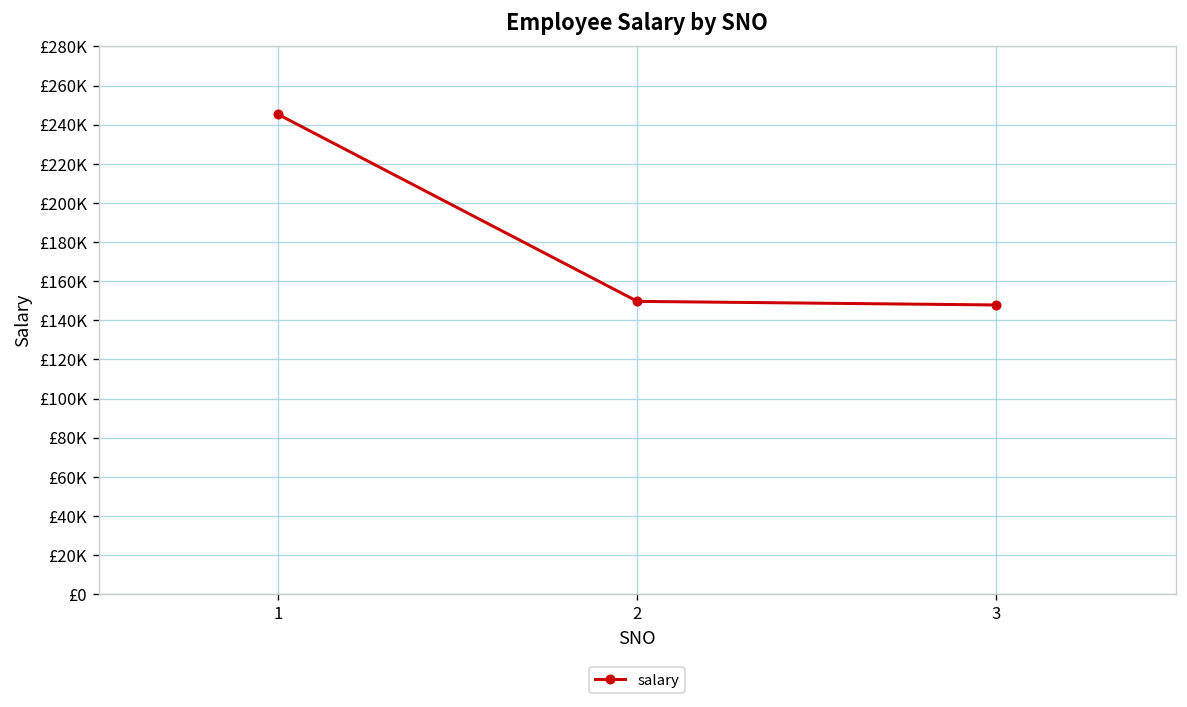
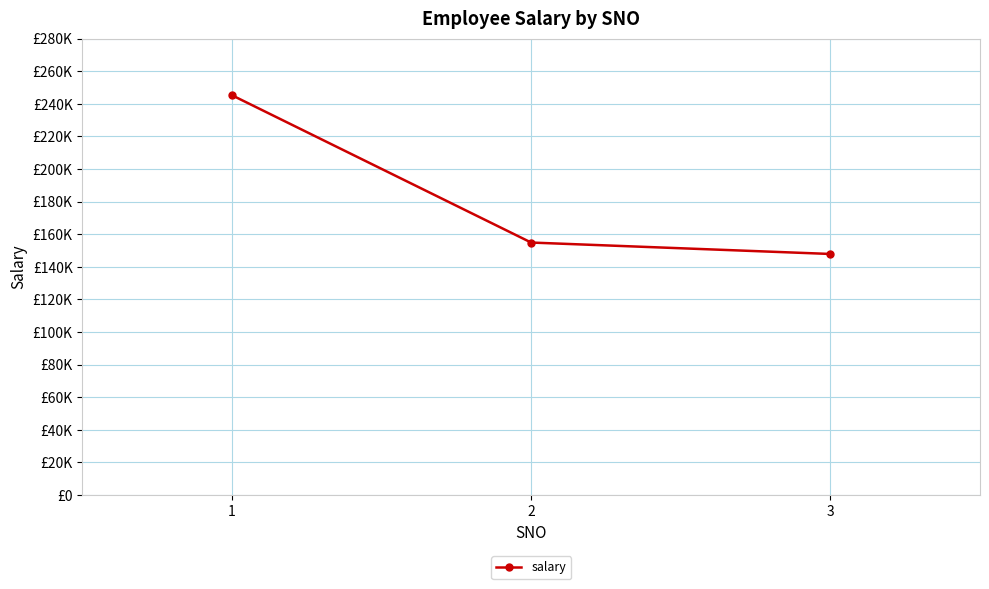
  {
    "1": "£245000",
-   "2": "£150000",
+   "2": "£155000",
    "3": "£148000"
  }
